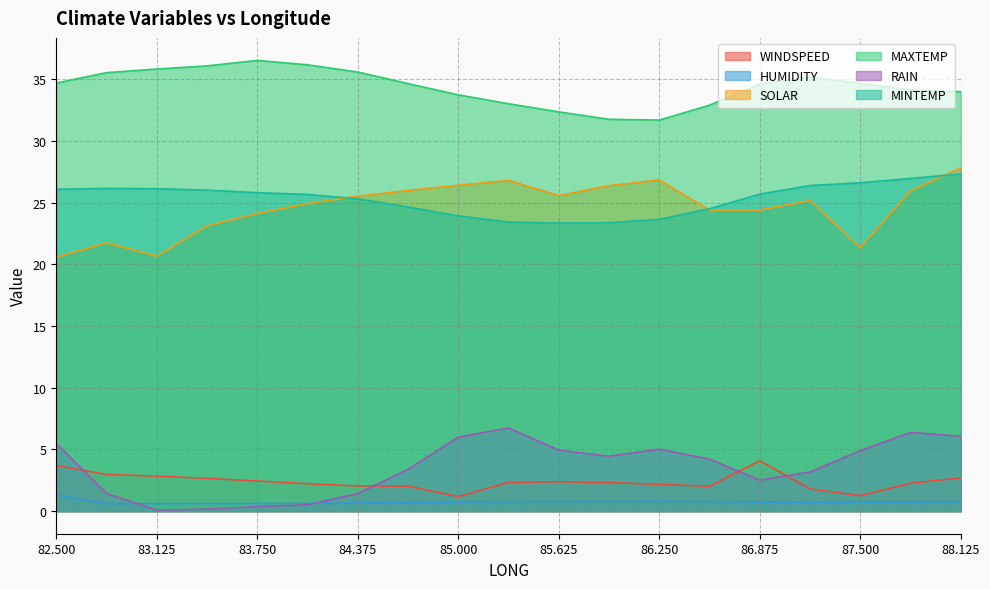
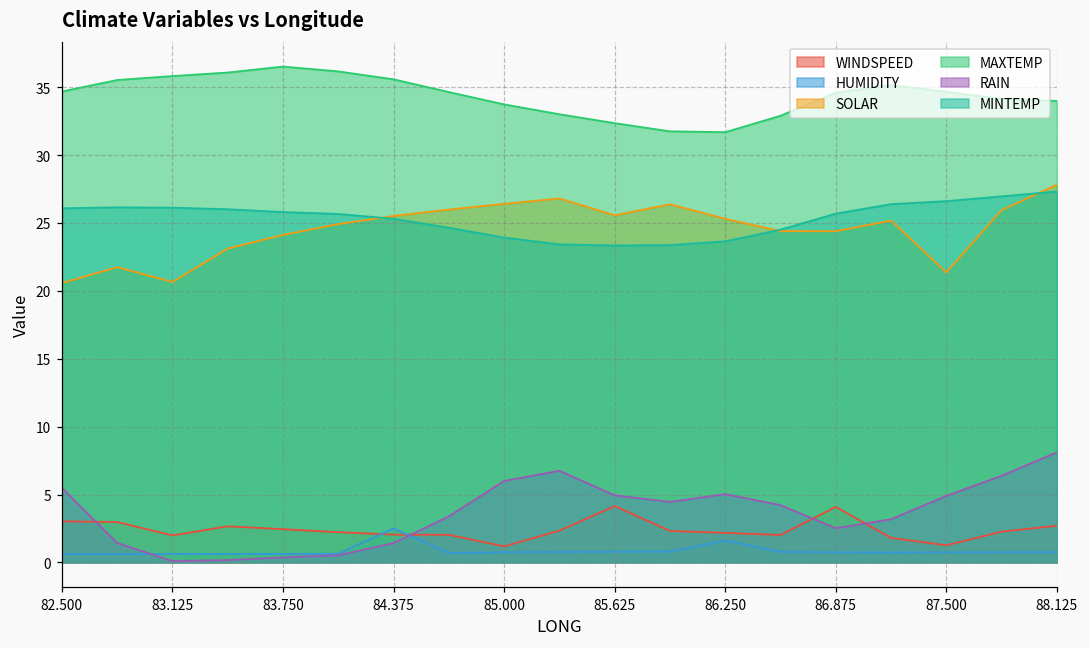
  {
    "WINDSPEED": {
-     "82.500": 3.7,
-     "83.125": 2.8,
+     "82.500": 3.0,
+     "83.125": 2.0,
      "83.750": 2.4,
      "84.375": 2.0,
      "85.000": 1.2,
-     "85.625": 2.4,
+     "85.625": 4.2,
      "86.250": 2.2,
      "86.875": 4.1,
      "87.500": 1.3,
      "88.125": 2.7
    },
    "HUMIDITY": {
-     "82.500": 1.3,
+     "82.500": 0.6,
      "83.125": 0.6,
      "83.750": 0.6,
-     "84.375": 0.7,
+     "84.375": 2.5,
      "85.000": 0.7,
      "85.625": 0.8,
-     "86.250": 0.8,
+     "86.250": 1.6,
      "86.875": 0.7,
      "87.500": 0.7,
      "88.125": 0.7
    },
    "SOLAR": {
      "82.500": 20.6,
      "83.125": 20.7,
      "83.750": 24.1,
      "84.375": 25.5,
      "85.000": 26.4,
      "85.625": 25.6,
-     "86.250": 26.8,
+     "86.250": 25.3,
      "86.875": 24.4,
      "87.500": 21.4,
      "88.125": 27.8
    },
    "RAIN": {
      "82.500": 5.5,
      "83.125": 0.1,
      "83.750": 0.4,
      "84.375": 1.4,
      "85.000": 6.0,
      "85.625": 4.9,
      "86.250": 5.0,
      "86.875": 2.5,
      "87.500": 4.9,
-     "88.125": 6.1
+     "88.125": 8.1
    }
  }
